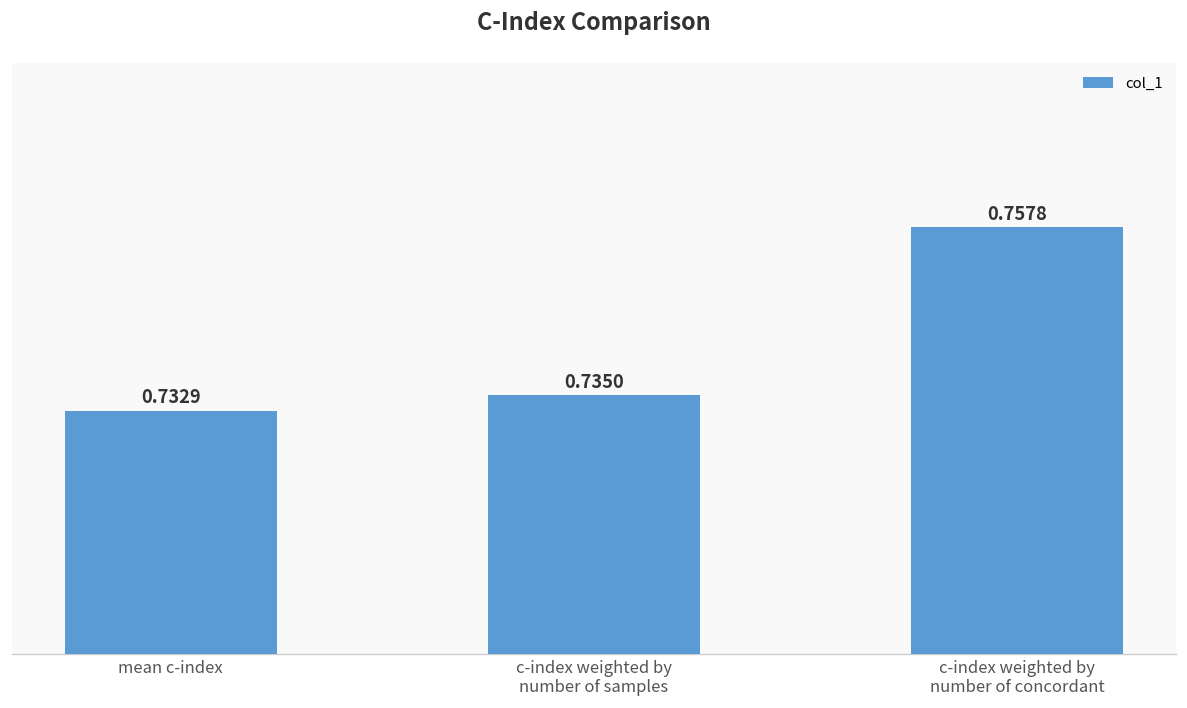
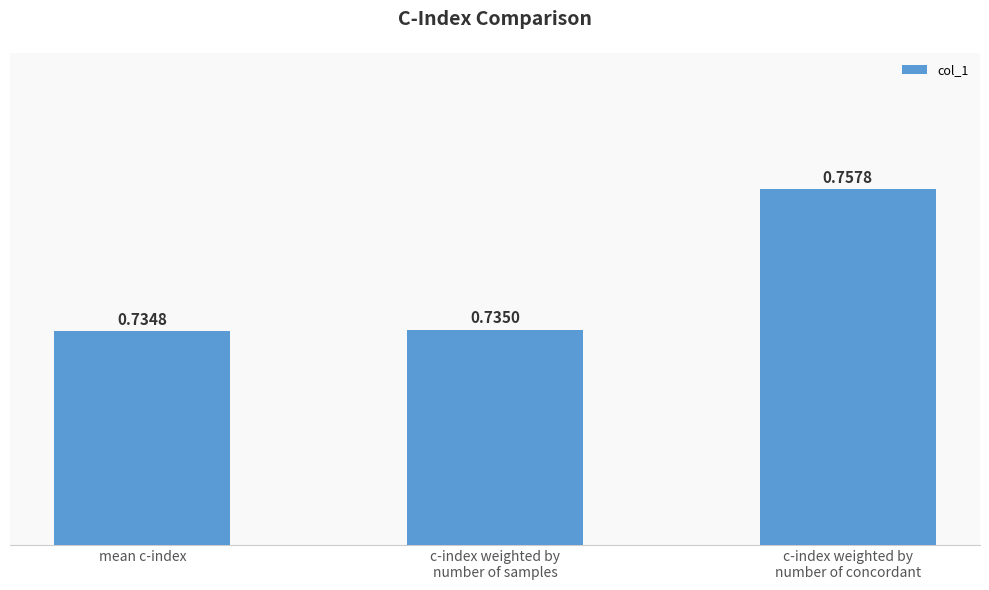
  {
-   "mean c-index": 0.7329,
+   "mean c-index": 0.7348,
    "c-index weighted by number of samples": 0.7350,
    "c-index weighted by number of concordant": 0.7578
  }
